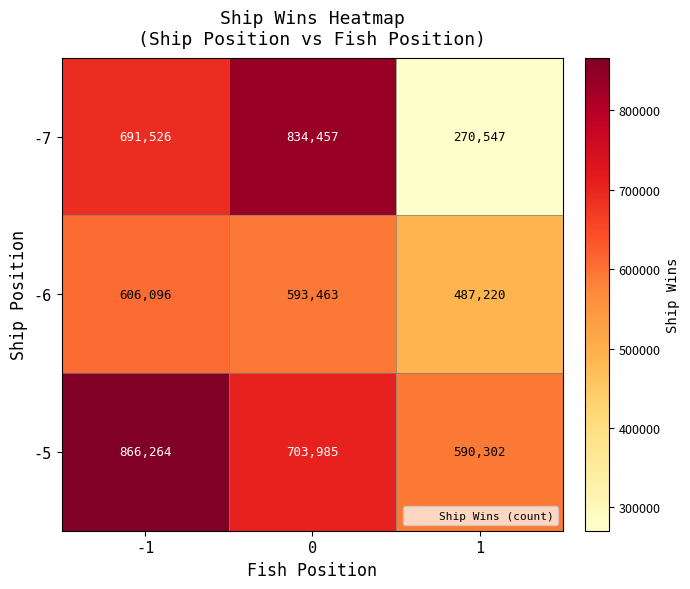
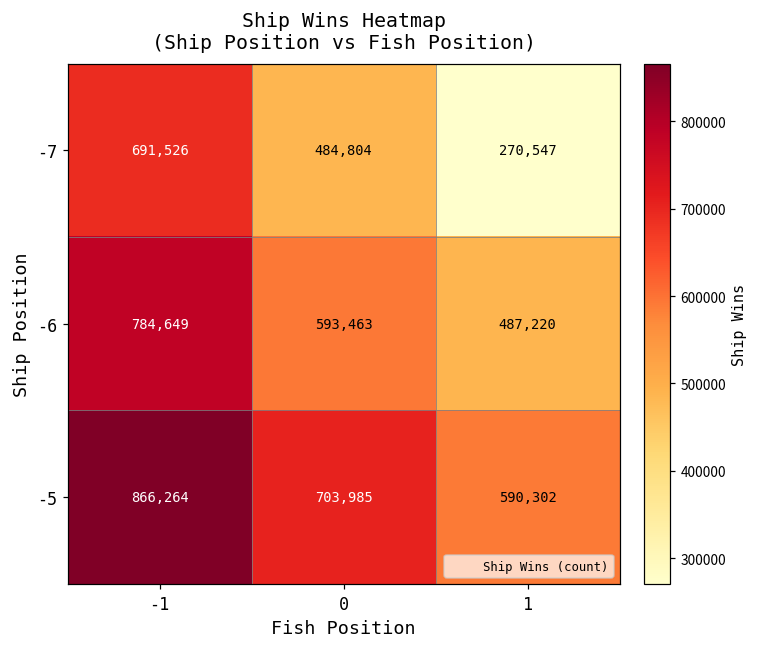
  {
    "-7": {
      "-1": "691,526",
-     "0": "834,457",
+     "0": "484,804",
      "1": "270,547"
    },
    "-6": {
-     "-1": "606,096",
+     "-1": "784,649",
      "0": "593,463",
      "1": "487,220"
    },
    "-5": {
      "-1": "866,264",
      "0": "703,985",
      "1": "590,302"
    }
  }
